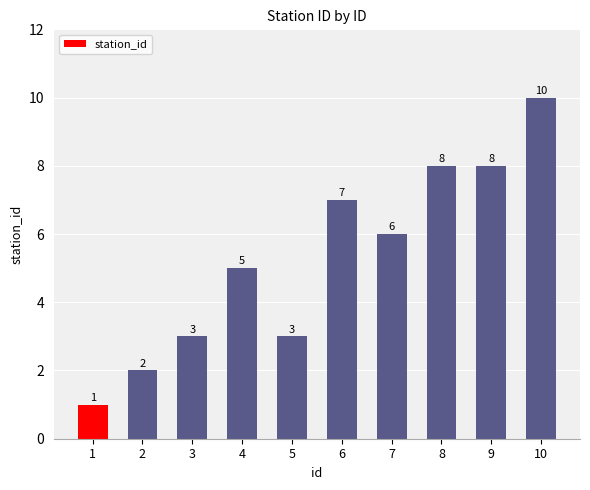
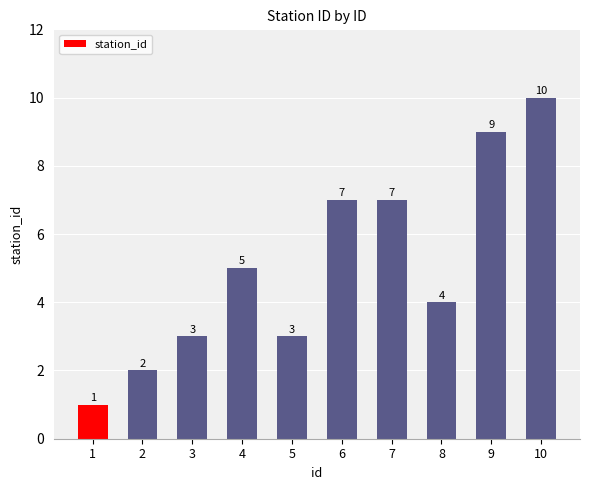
  {
    "1": 1,
    "2": 2,
    "3": 3,
    "4": 5,
    "5": 3,
    "6": 7,
-   "7": 6,
-   "8": 8,
-   "9": 8,
+   "7": 7,
+   "8": 4,
+   "9": 9,
    "10": 10
  }
